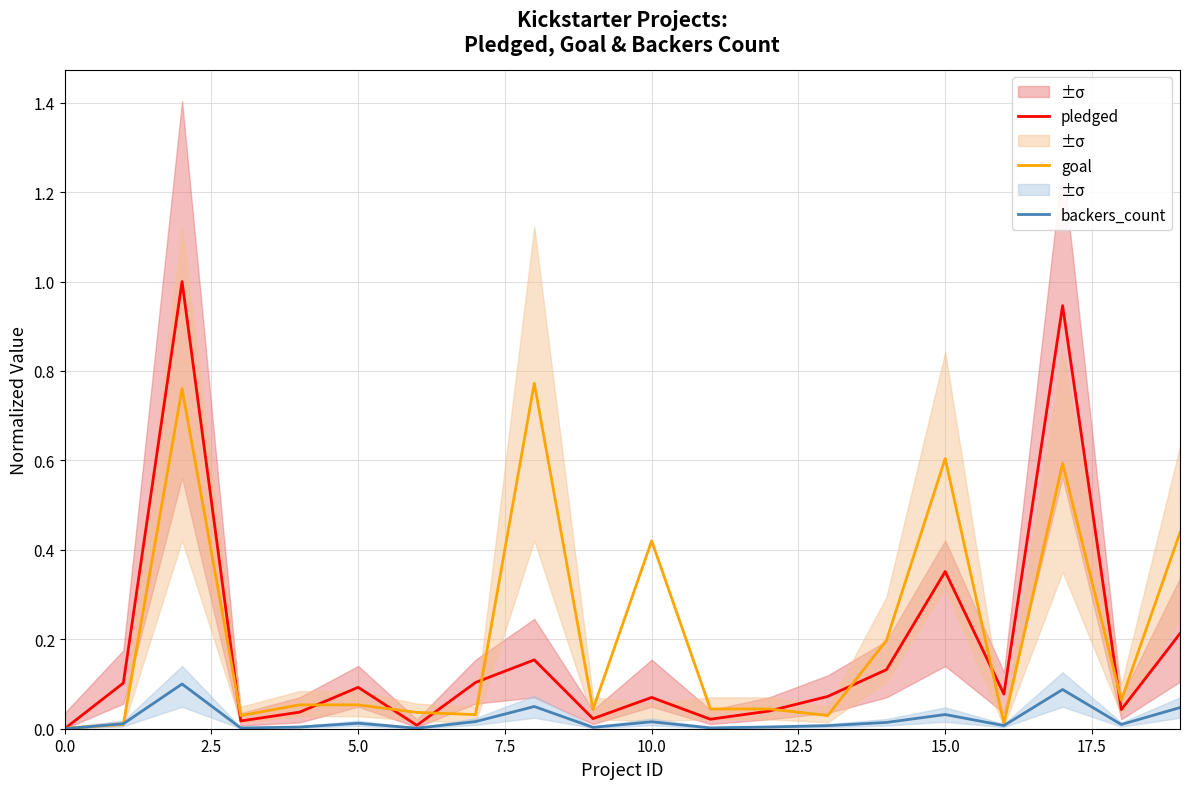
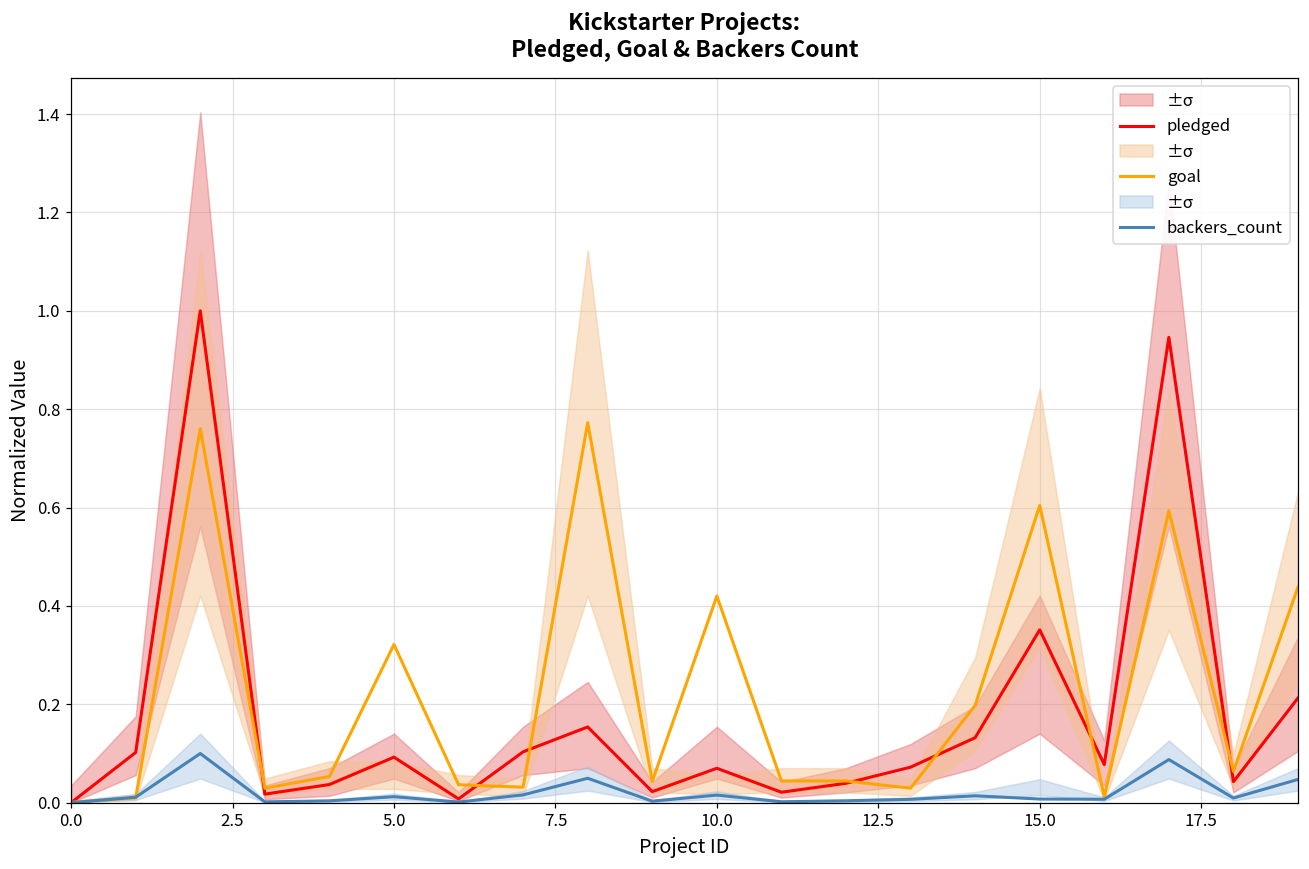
  {
    "pledged": {
      "5.0": 0.09,
      "10.0": 0.07,
      "15.0": 0.35
    },
    "goal": {
-     "5.0": 0.05,
+     "5.0": 0.32,
      "10.0": 0.42,
      "15.0": 0.60
    },
    "backers_count": {
      "5.0": 0.01,
      "10.0": 0.02,
-     "15.0": 0.03
+     "15.0": 0.01
    }
  }
